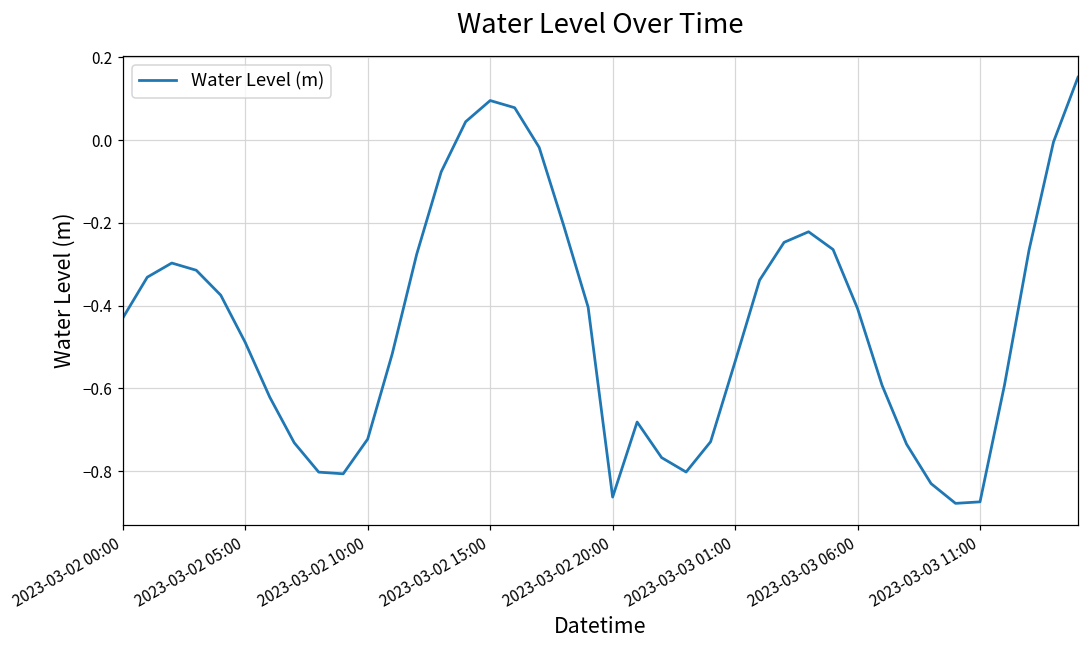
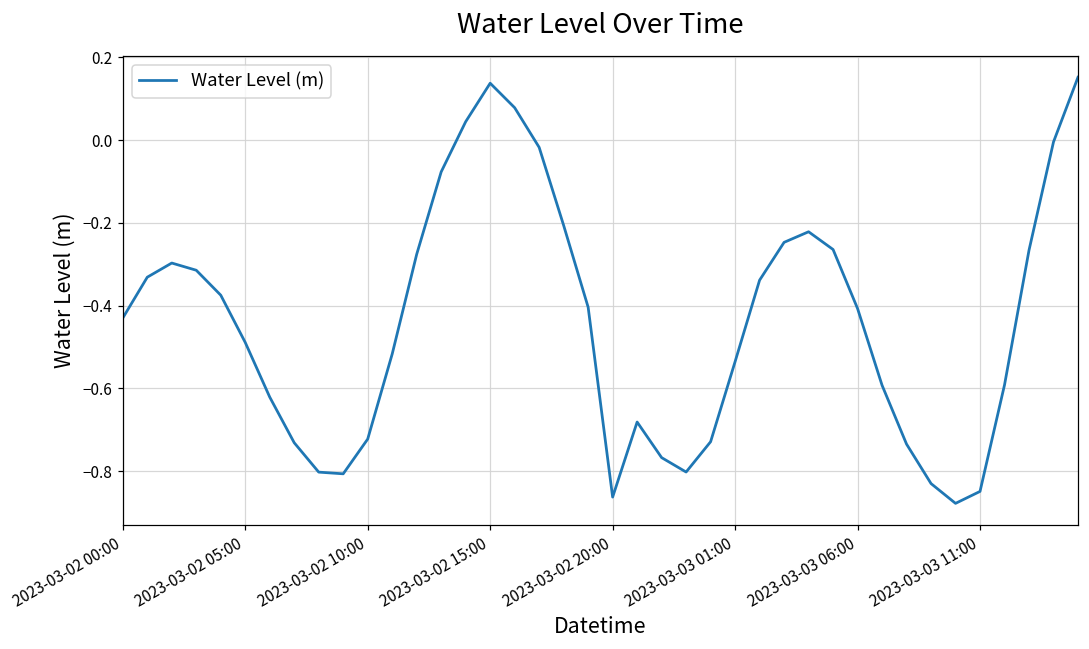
  {
    "2023-03-02 00:00": -0.43,
    "2023-03-02 05:00": -0.49,
    "2023-03-02 10:00": -0.72,
-   "2023-03-02 15:00": 0.10,
+   "2023-03-02 15:00": 0.14,
    "2023-03-02 20:00": -0.86,
    "2023-03-03 01:00": -0.54,
    "2023-03-03 06:00": -0.41,
-   "2023-03-03 11:00": -0.87
+   "2023-03-03 11:00": -0.85
  }
